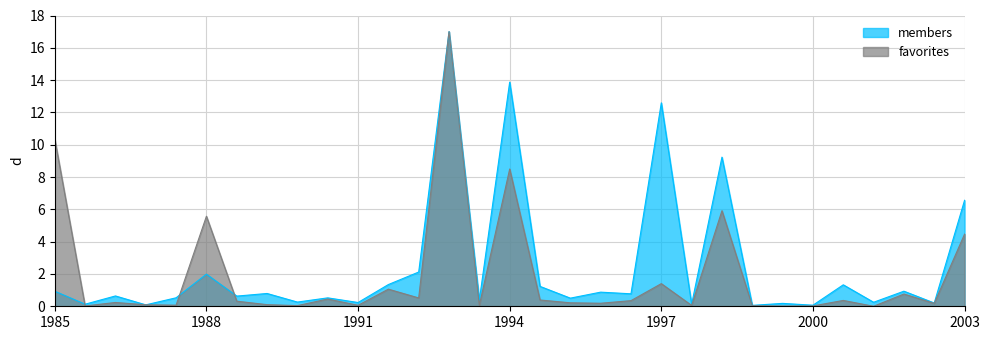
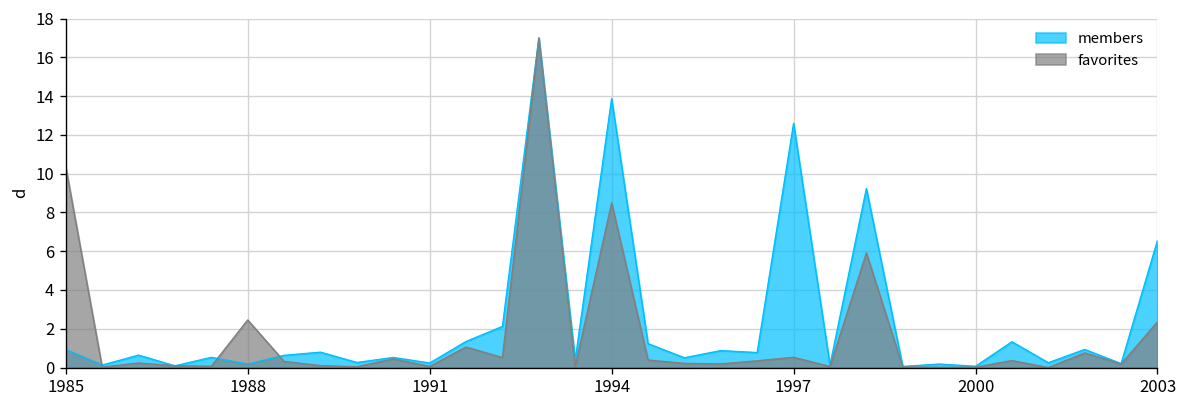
  {
    "members": {
      "1985": 0.9,
-     "1988": 2.0,
+     "1988": 0.2,
      "1991": 0.2,
      "1994": 13.9,
      "1997": 12.6,
      "2003": 6.6
    },
    "favorites": {
      "1985": 10.3,
-     "1988": 5.6,
+     "1988": 2.5,
      "1991": 0.1,
      "1994": 8.5,
-     "1997": 1.4,
-     "2003": 4.5
+     "1997": 0.5,
+     "2003": 2.4
    }
  }
